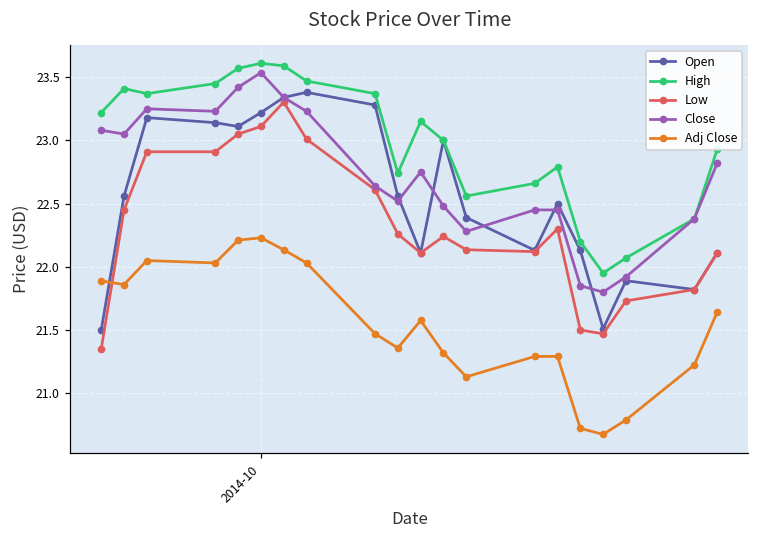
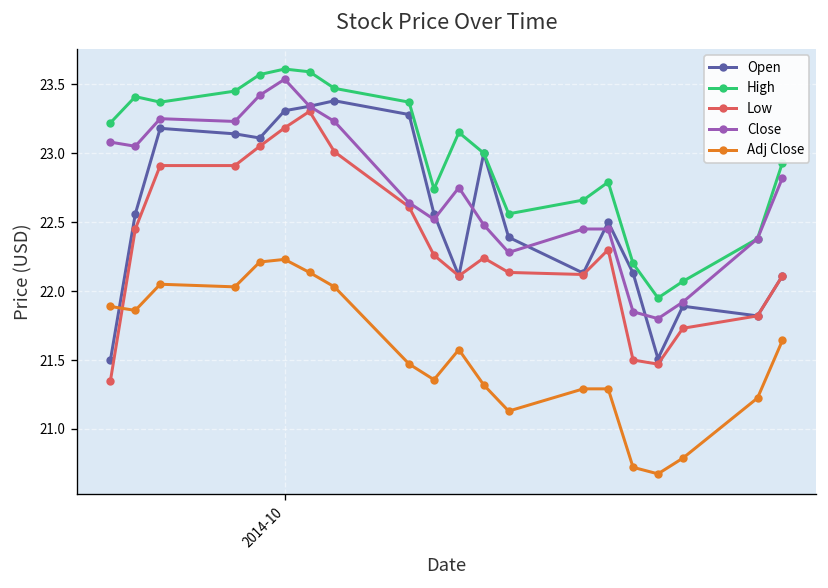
  {
    "Open": {
-     "2014-10": 23.22
+     "2014-10": 23.31
    },
    "High": {
      "2014-10": 23.61
    },
    "Low": {
-     "2014-10": 23.11
+     "2014-10": 23.18
    },
    "Close": {
      "2014-10": 23.54
    },
    "Adj Close": {
      "2014-10": 22.23
    }
  }
